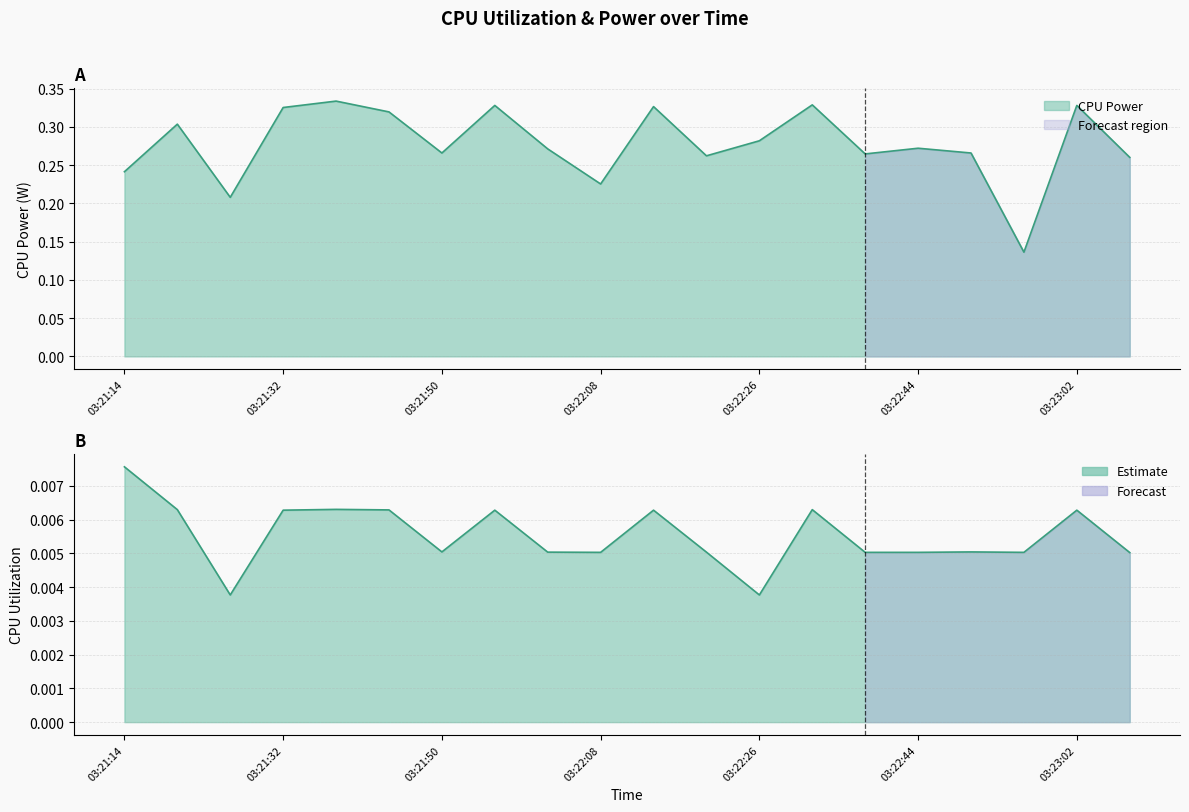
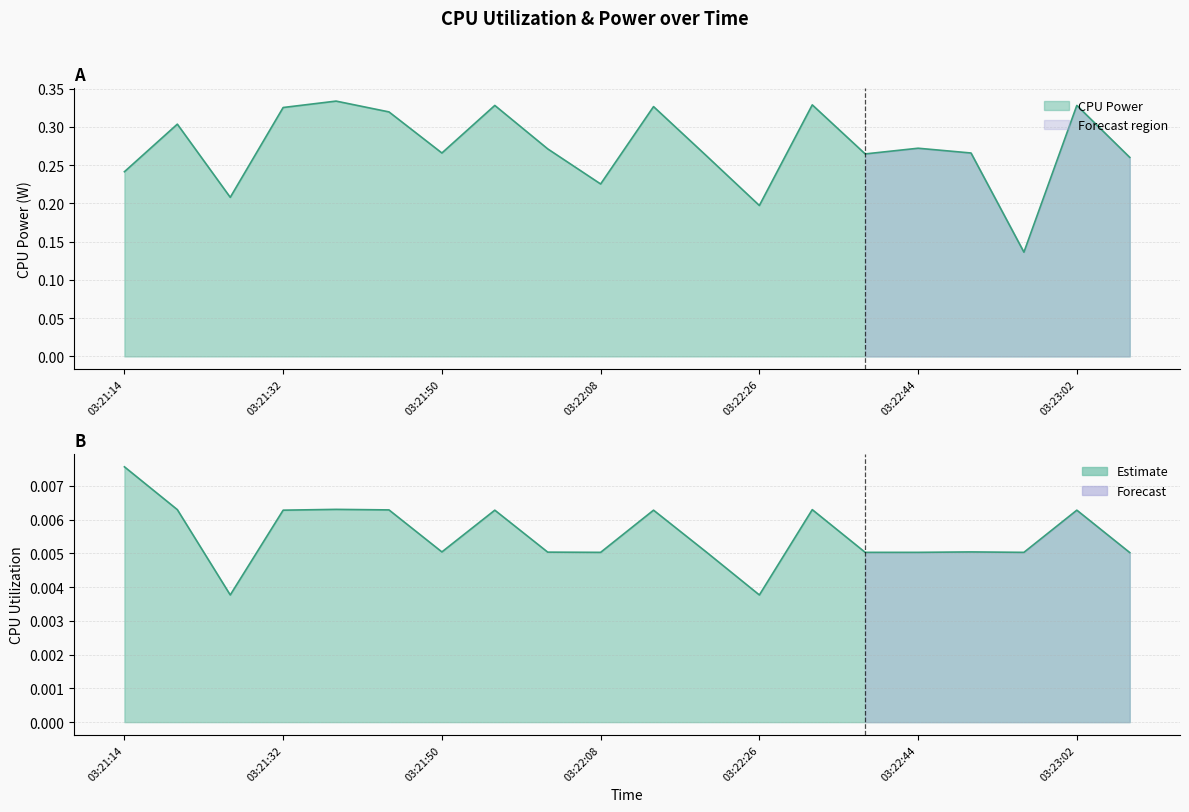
  {
    "A": {
      "CPU Power": {
        "03:21:14": 0.24,
        "03:21:32": 0.33,
        "03:21:50": 0.27,
        "03:22:08": 0.23,
-       "03:22:26": 0.28
+       "03:22:26": 0.20
      }
    }
  }
